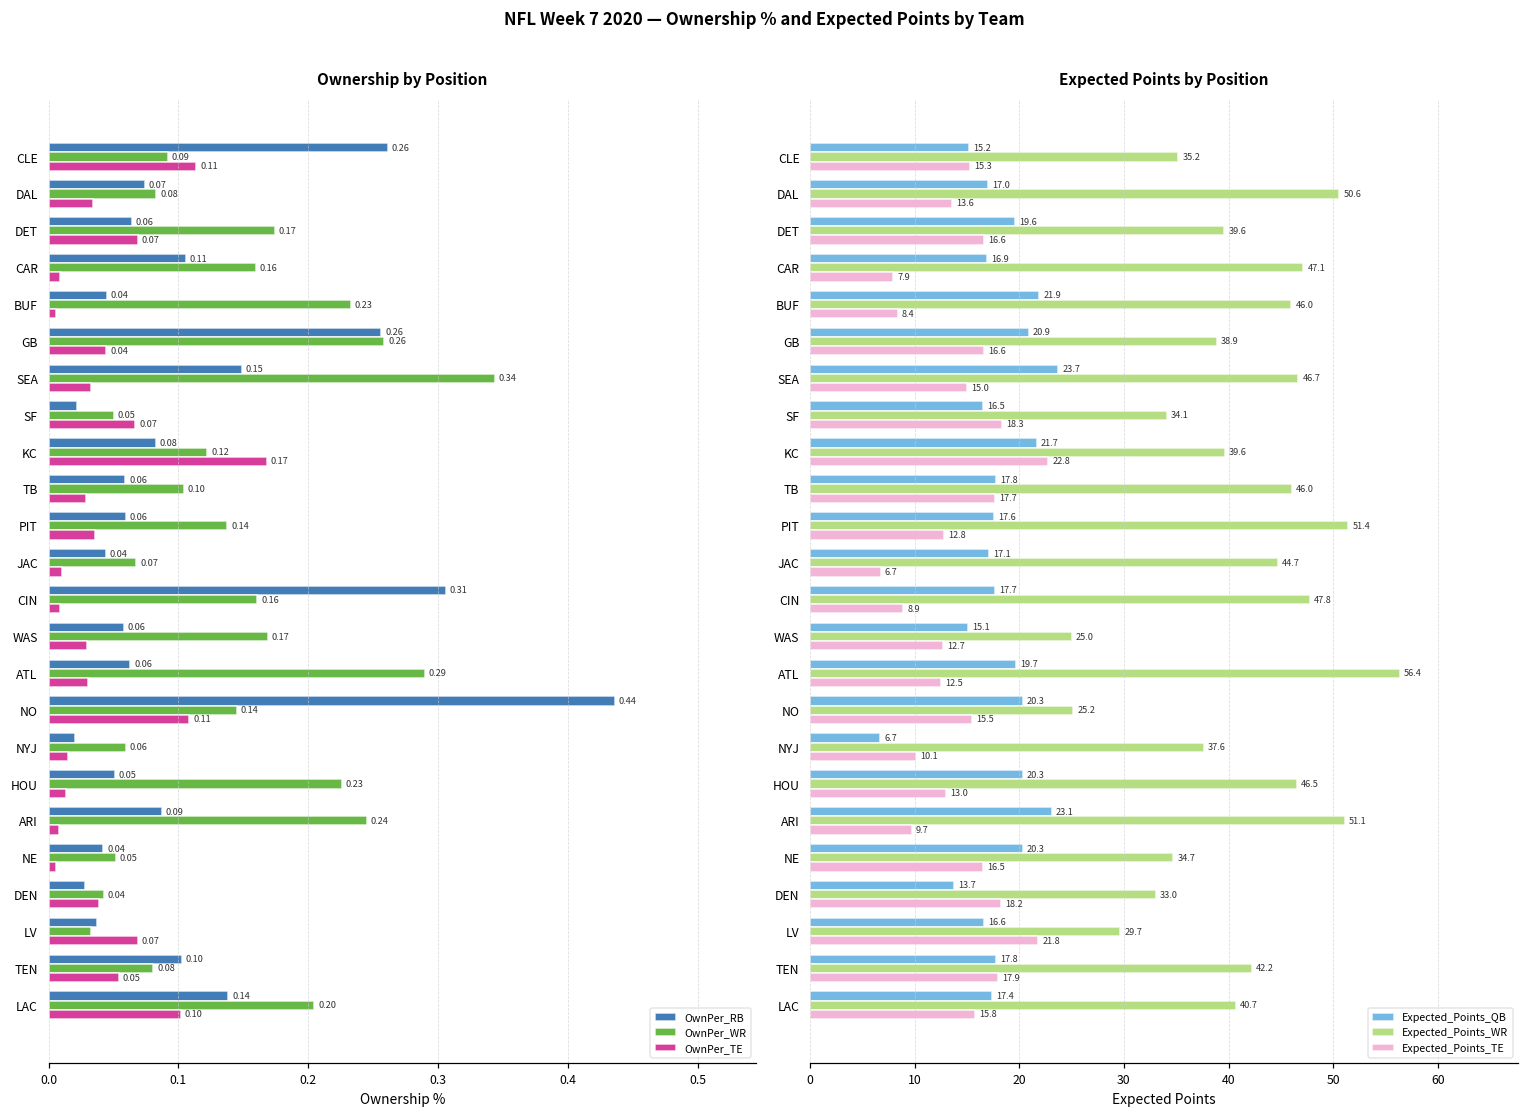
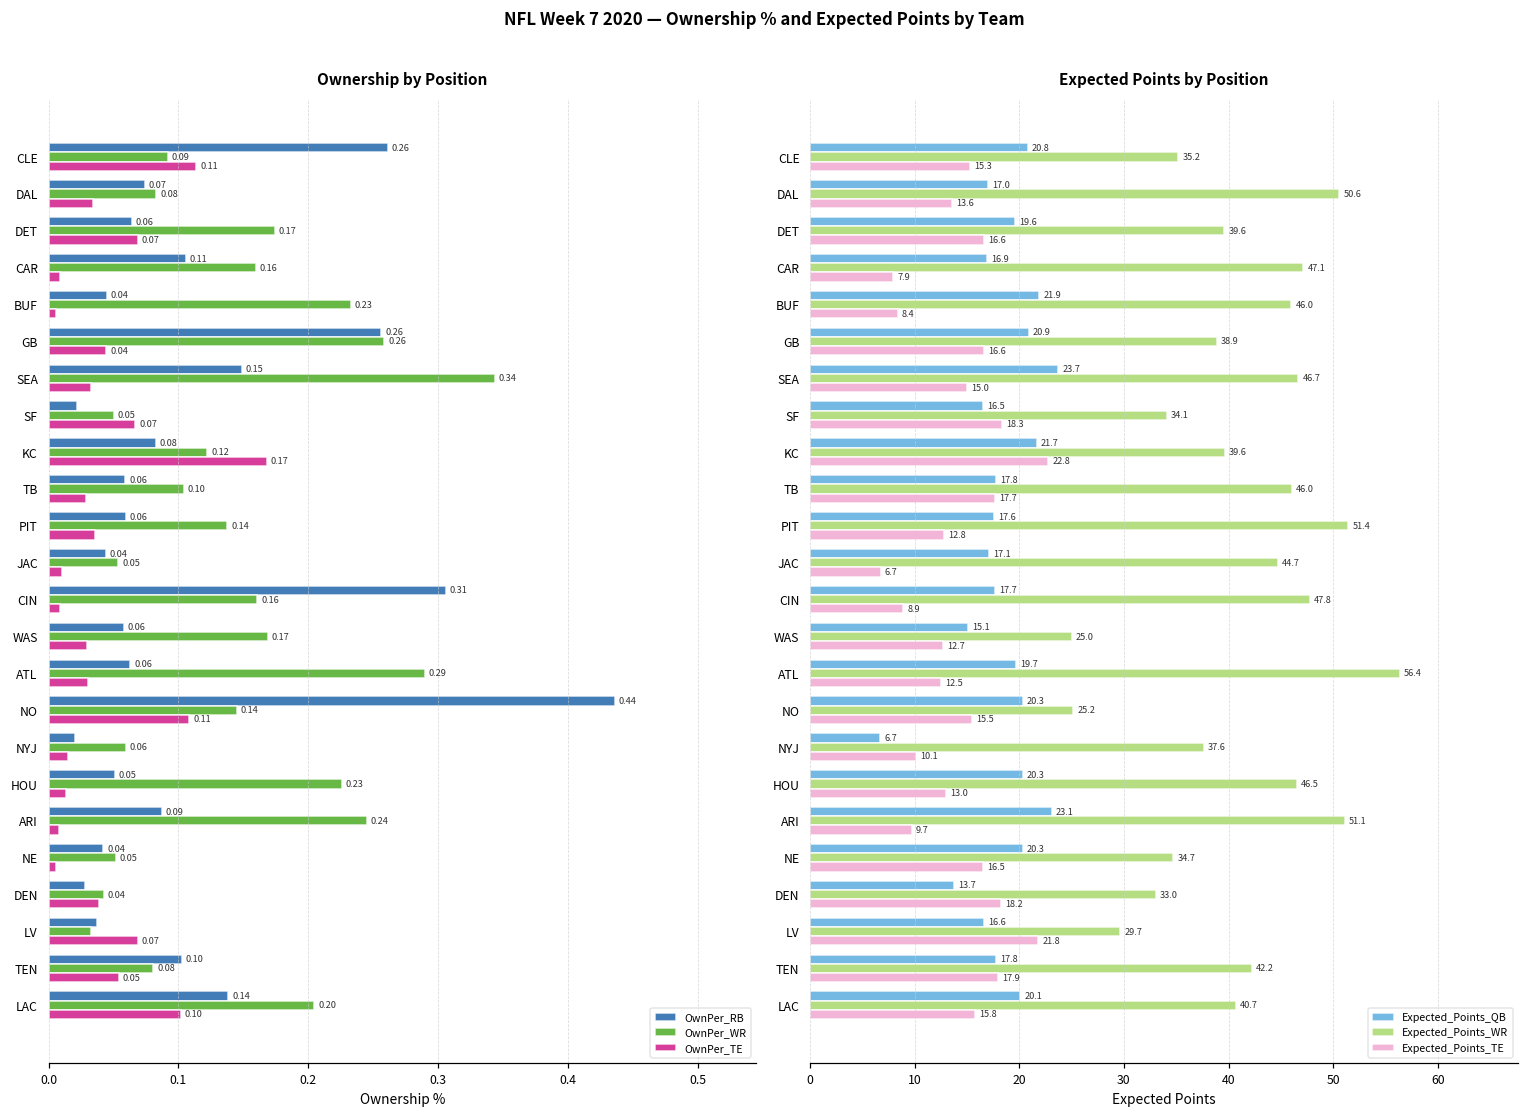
  {
    "Ownership by Position": {
      "OwnPer_RB": {
        "CLE": 0.26,
        "DAL": 0.07,
        "DET": 0.06,
        "CAR": 0.11,
        "BUF": 0.04,
        "GB": 0.26,
        "SEA": 0.15,
        "KC": 0.08,
        "TB": 0.06,
        "PIT": 0.06,
        "JAC": 0.04,
        "CIN": 0.31,
        "WAS": 0.06,
        "ATL": 0.06,
        "NO": 0.44,
        "HOU": 0.05,
        "ARI": 0.09,
        "NE": 0.04,
        "TEN": 0.10,
        "LAC": 0.14
      },
      "OwnPer_WR": {
        "CLE": 0.09,
        "DAL": 0.08,
        "DET": 0.17,
        "CAR": 0.16,
        "BUF": 0.23,
        "GB": 0.26,
        "SEA": 0.34,
        "SF": 0.05,
        "KC": 0.12,
        "TB": 0.10,
        "PIT": 0.14,
-       "JAC": 0.07,
+       "JAC": 0.05,
        "CIN": 0.16,
        "WAS": 0.17,
        "ATL": 0.29,
        "NO": 0.14,
        "NYJ": 0.06,
        "HOU": 0.23,
        "ARI": 0.24,
        "NE": 0.05,
        "DEN": 0.04,
        "TEN": 0.08,
        "LAC": 0.20
      },
      "OwnPer_TE": {
        "CLE": 0.11,
        "DET": 0.07,
        "GB": 0.04,
        "SF": 0.07,
        "KC": 0.17,
        "NO": 0.11,
        "LV": 0.07,
        "TEN": 0.05,
        "LAC": 0.10
      }
    },
    "Expected Points by Position": {
      "Expected_Points_QB": {
-       "CLE": 15.2,
+       "CLE": 20.8,
        "DAL": 17.0,
        "DET": 19.6,
        "CAR": 16.9,
        "BUF": 21.9,
        "GB": 20.9,
        "SEA": 23.7,
        "SF": 16.5,
        "KC": 21.7,
        "TB": 17.8,
        "PIT": 17.6,
        "JAC": 17.1,
        "CIN": 17.7,
        "WAS": 15.1,
        "ATL": 19.7,
        "NO": 20.3,
        "NYJ": 6.7,
        "HOU": 20.3,
        "ARI": 23.1,
        "NE": 20.3,
        "DEN": 13.7,
        "LV": 16.6,
        "TEN": 17.8,
-       "LAC": 17.4
+       "LAC": 20.1
      },
      "Expected_Points_WR": {
        "CLE": 35.2,
        "DAL": 50.6,
        "DET": 39.6,
        "CAR": 47.1,
        "BUF": 46.0,
        "GB": 38.9,
        "SEA": 46.7,
        "SF": 34.1,
        "KC": 39.6,
        "TB": 46.0,
        "PIT": 51.4,
        "JAC": 44.7,
        "CIN": 47.8,
        "WAS": 25.0,
        "ATL": 56.4,
        "NO": 25.2,
        "NYJ": 37.6,
        "HOU": 46.5,
        "ARI": 51.1,
        "NE": 34.7,
        "DEN": 33.0,
        "LV": 29.7,
        "TEN": 42.2,
        "LAC": 40.7
      },
      "Expected_Points_TE": {
        "CLE": 15.3,
        "DAL": 13.6,
        "DET": 16.6,
        "CAR": 7.9,
        "BUF": 8.4,
        "GB": 16.6,
        "SEA": 15.0,
        "SF": 18.3,
        "KC": 22.8,
        "TB": 17.7,
        "PIT": 12.8,
        "JAC": 6.7,
        "CIN": 8.9,
        "WAS": 12.7,
        "ATL": 12.5,
        "NO": 15.5,
        "NYJ": 10.1,
        "HOU": 13.0,
        "ARI": 9.7,
        "NE": 16.5,
        "DEN": 18.2,
        "LV": 21.8,
        "TEN": 17.9,
        "LAC": 15.8
      }
    }
  }
